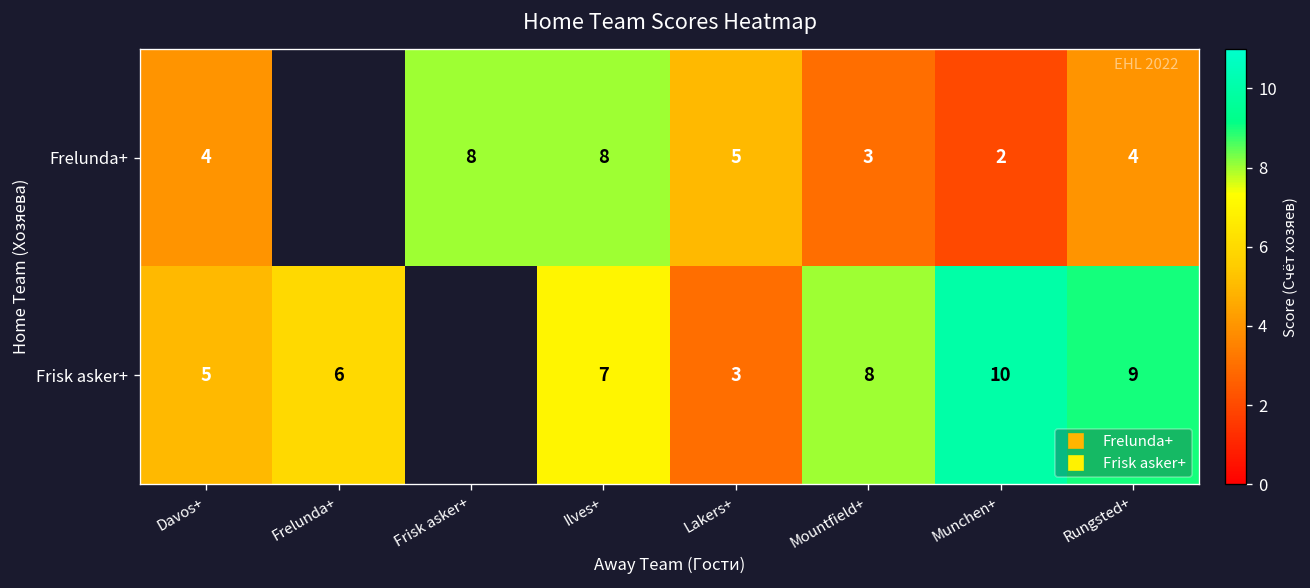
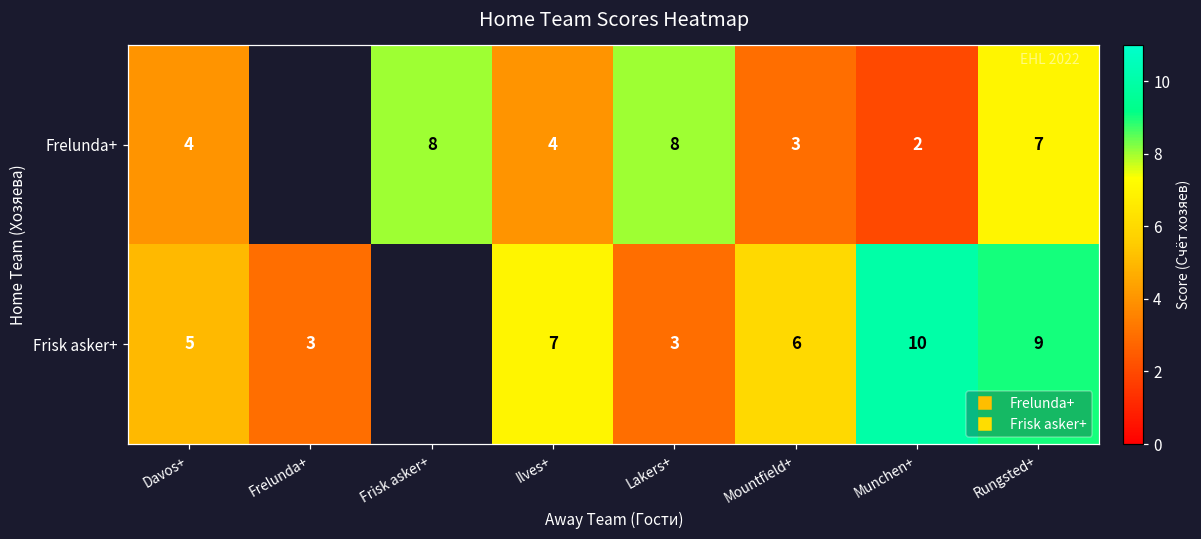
  {
    "Frelunda+": {
      "Davos+": 4,
      "Frisk asker+": 8,
-     "Ilves+": 8,
-     "Lakers+": 5,
+     "Ilves+": 4,
+     "Lakers+": 8,
      "Mountfield+": 3,
      "Munchen+": 2,
-     "Rungsted+": 4
+     "Rungsted+": 7
    },
    "Frisk asker+": {
      "Davos+": 5,
-     "Frelunda+": 6,
+     "Frelunda+": 3,
      "Ilves+": 7,
      "Lakers+": 3,
-     "Mountfield+": 8,
+     "Mountfield+": 6,
      "Munchen+": 10,
      "Rungsted+": 9
    }
  }
